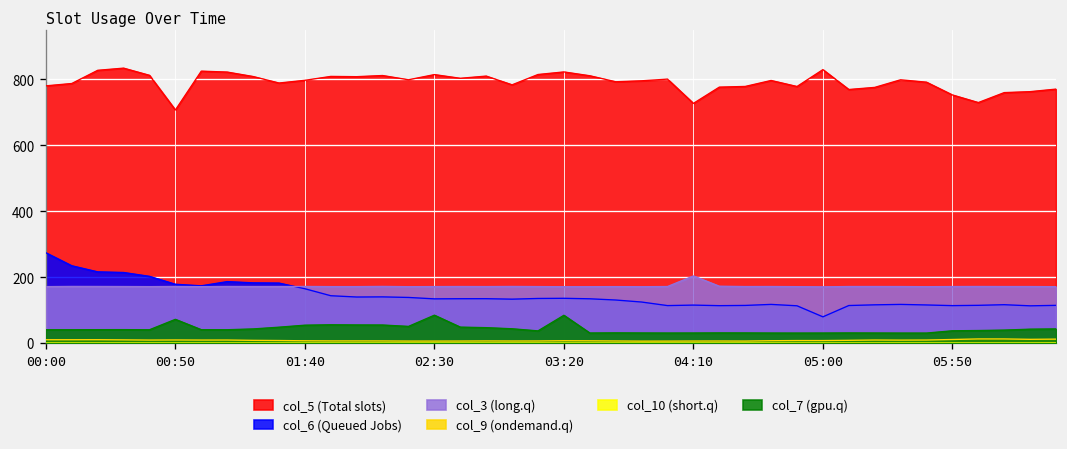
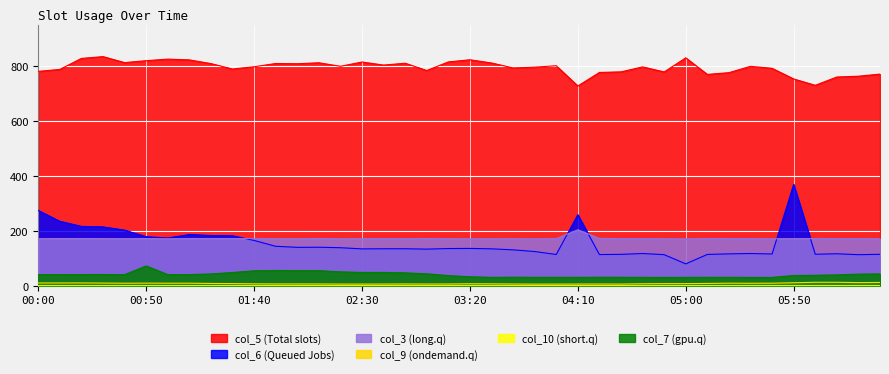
  {
    "col_5 (Total slots)": {
      "00:00": 780,
-     "00:50": 710,
+     "00:50": 820,
      "01:40": 800,
      "02:30": 810,
      "03:20": 820,
      "04:10": 730,
      "05:00": 830,
      "05:50": 750
    },
    "col_6 (Queued Jobs)": {
      "00:00": 270,
      "02:30": 130,
      "03:20": 140,
-     "04:10": 110,
+     "04:10": 260,
      "05:00": 80,
-     "05:50": 110
+     "05:50": 370
    },
    "col_3 (long.q)": {
      "00:00": 170,
      "02:30": 170,
      "03:20": 170,
      "04:10": 200,
      "05:00": 170,
      "05:50": 170
    },
    "col_7 (gpu.q)": {
      "00:00": 40,
      "00:50": 70,
      "01:40": 50,
-     "02:30": 80,
-     "03:20": 80,
+     "02:30": 50,
+     "03:20": 30,
      "04:10": 30,
      "05:00": 30,
      "05:50": 40
    }
  }
